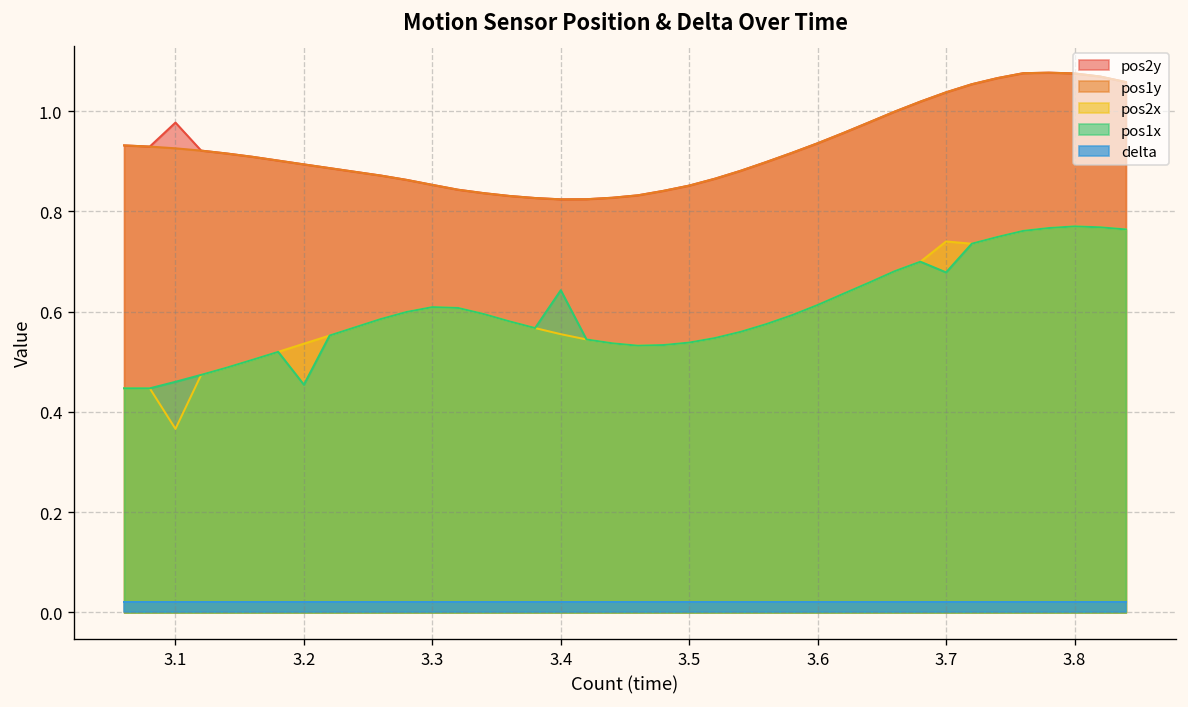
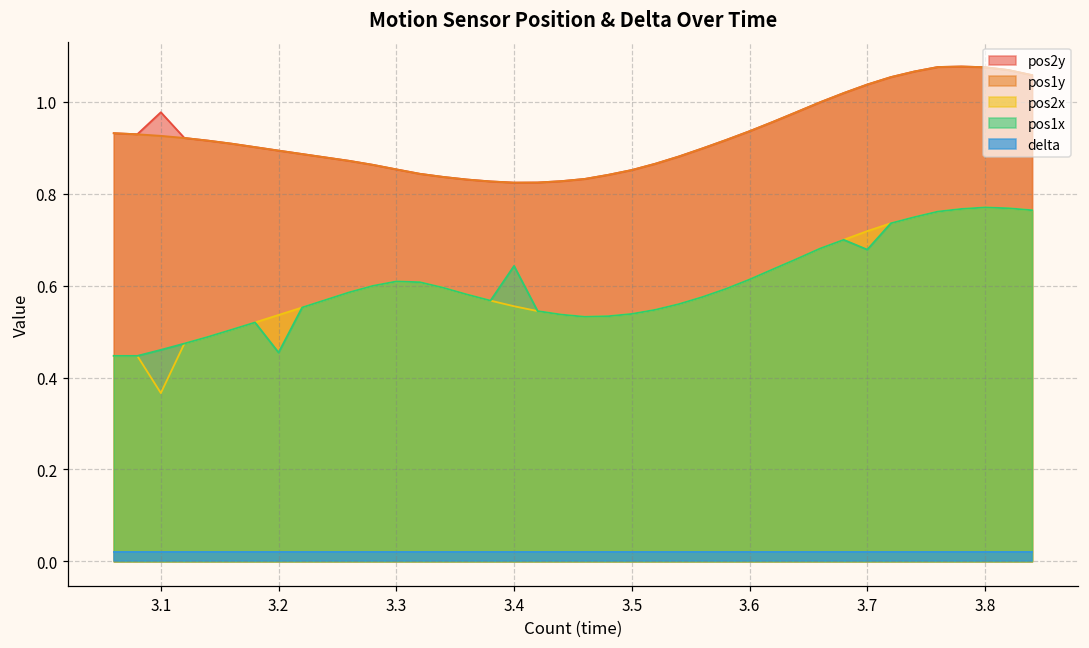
  {
    "pos2x": {
      "3.1": 0.37,
      "3.2": 0.54,
      "3.4": 0.56,
-     "3.7": 0.74
+     "3.7": 0.72
    },
    "pos1x": {
      "3.1": 0.46,
      "3.2": 0.45,
      "3.4": 0.64,
      "3.7": 0.68
    },
    "delta": {
      "3.1": 0.02,
      "3.2": 0.02,
      "3.3": 0.02,
      "3.4": 0.02,
      "3.5": 0.02,
      "3.6": 0.02,
      "3.7": 0.02,
      "3.8": 0.02
    }
  }
